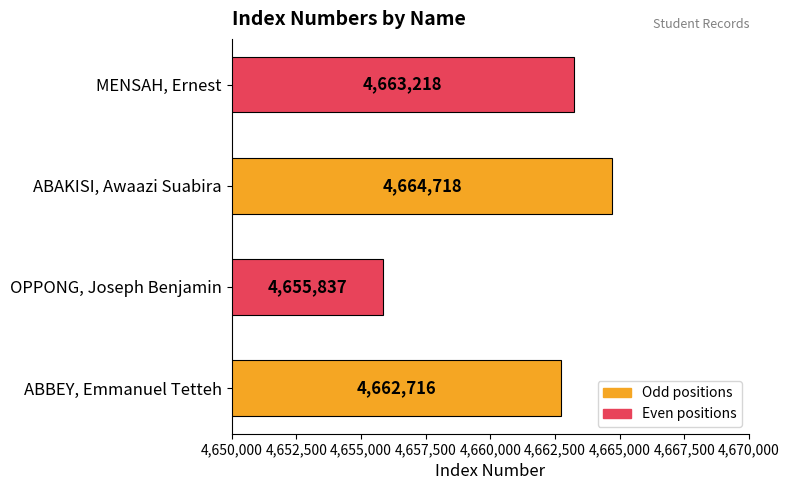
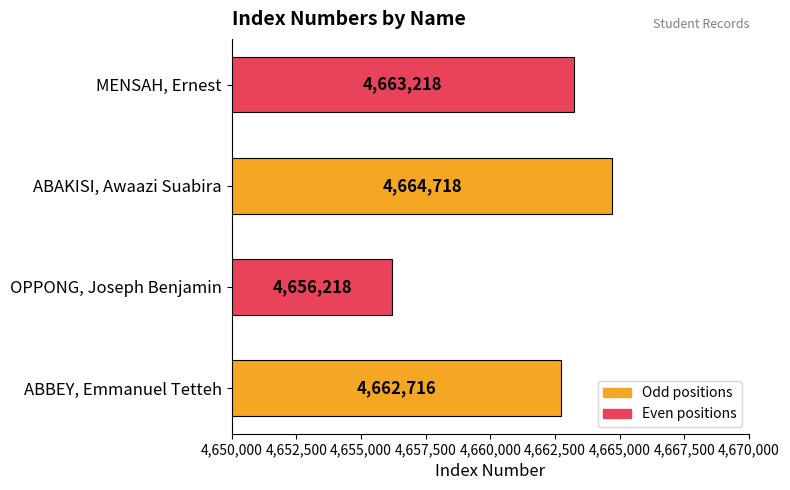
  {
    "MENSAH, Ernest": "4,663,218",
    "ABAKISI, Awaazi Suabira": "4,664,718",
-   "OPPONG, Joseph Benjamin": "4,655,837",
+   "OPPONG, Joseph Benjamin": "4,656,218",
    "ABBEY, Emmanuel Tetteh": "4,662,716"
  }
